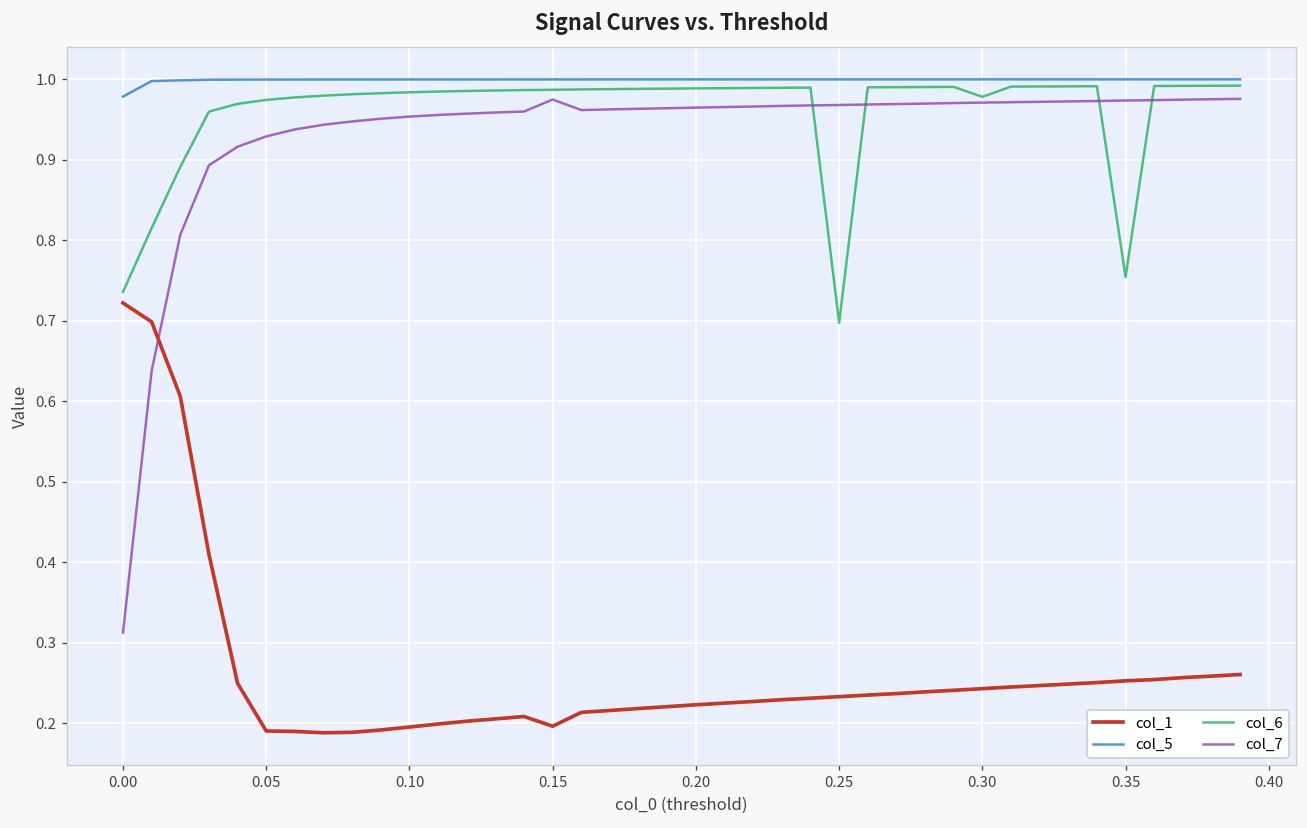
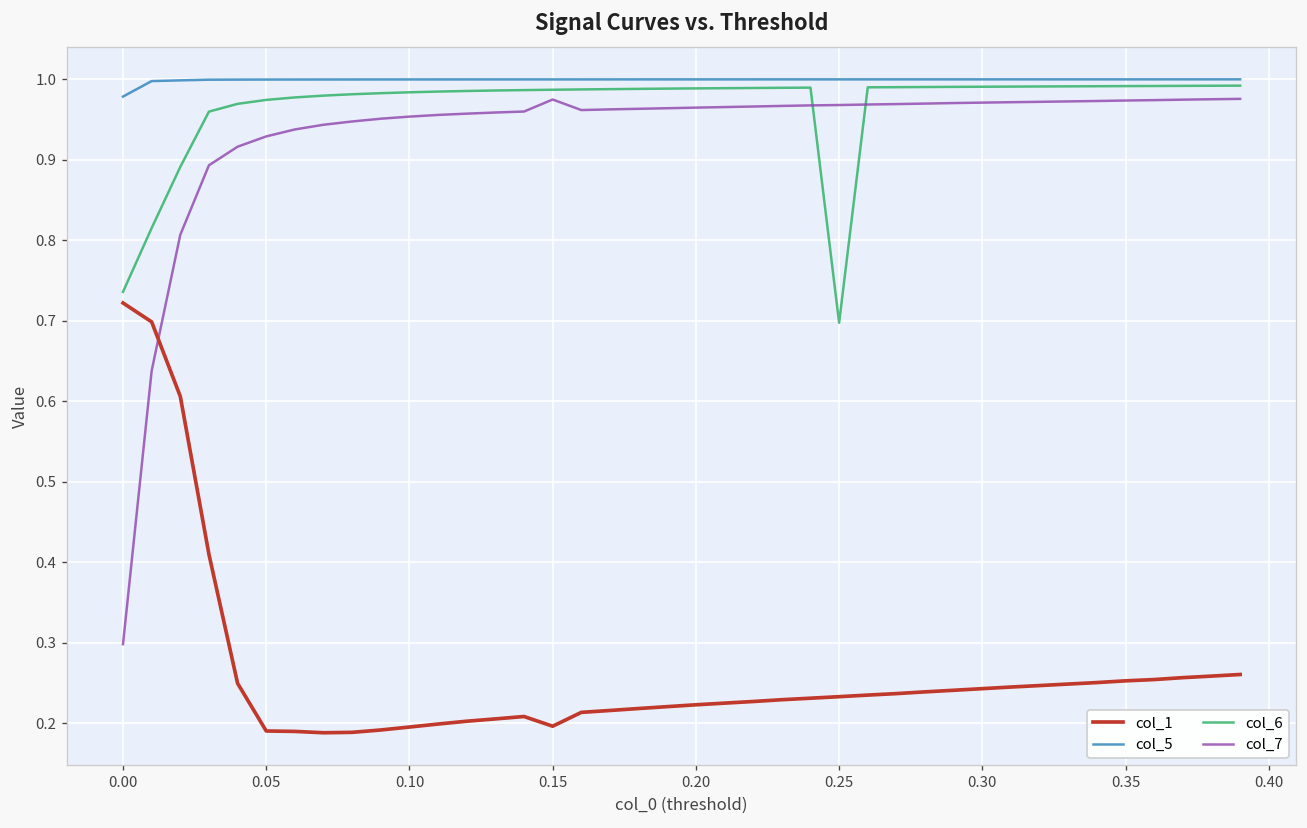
  {
    "col_1": {
      "0.00": 0.72,
      "0.05": 0.19,
      "0.10": 0.20,
      "0.15": 0.20,
      "0.20": 0.22,
      "0.25": 0.23,
      "0.30": 0.24,
      "0.35": 0.25
    },
    "col_5": {
      "0.00": 0.98,
      "0.05": 1.00,
      "0.10": 1.00,
      "0.15": 1.00,
      "0.20": 1.00,
      "0.25": 1.00,
      "0.30": 1.00,
      "0.35": 1.00
    },
    "col_6": {
      "0.00": 0.74,
      "0.05": 0.97,
      "0.10": 0.98,
      "0.15": 0.99,
      "0.20": 0.99,
      "0.25": 0.70,
-     "0.30": 0.98,
-     "0.35": 0.75
+     "0.30": 0.99,
+     "0.35": 0.99
    },
    "col_7": {
-     "0.00": 0.31,
+     "0.00": 0.30,
      "0.05": 0.93,
      "0.10": 0.95,
      "0.15": 0.97,
      "0.20": 0.96,
      "0.25": 0.97,
      "0.30": 0.97,
      "0.35": 0.97
    }
  }
